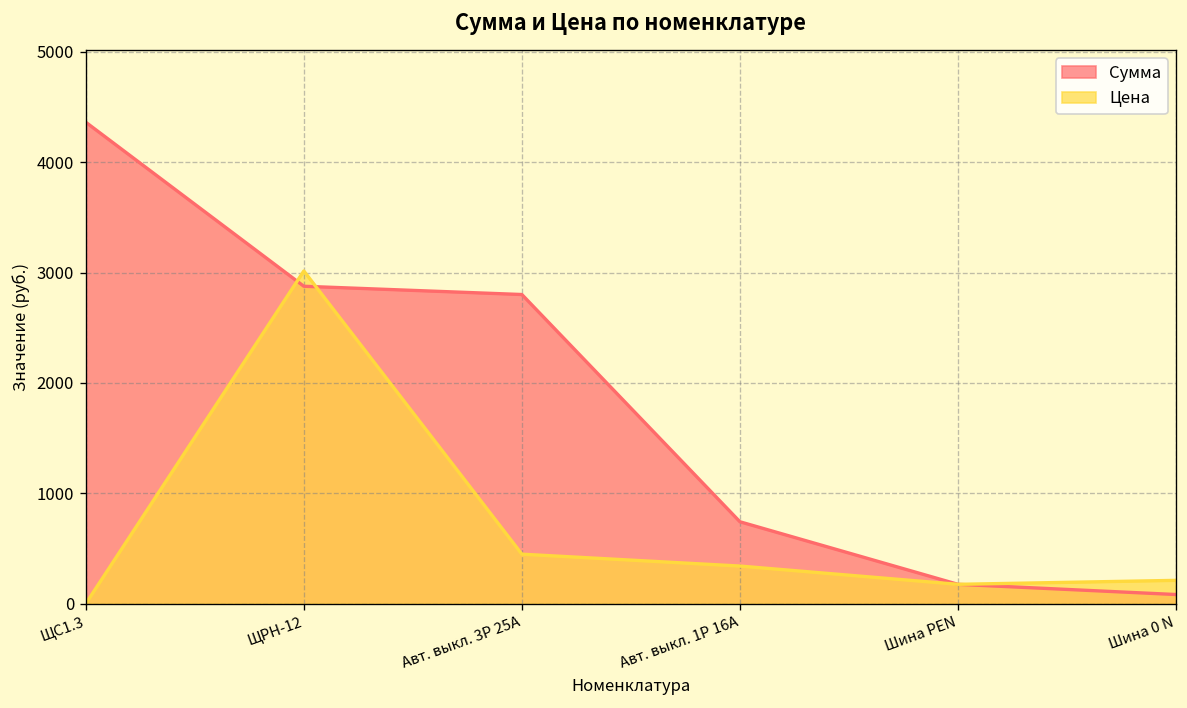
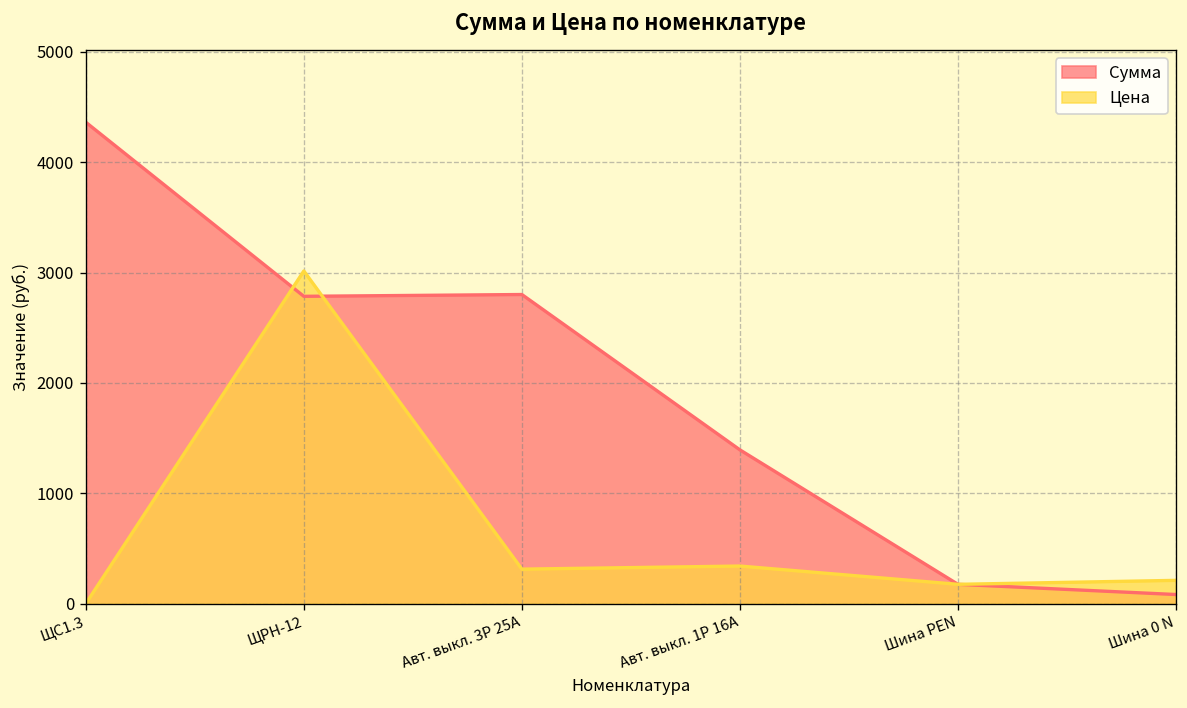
  {
    "Сумма": {
      "ЩС1.3": 4400,
-     "ЩРН-12": 2900,
+     "ЩРН-12": 2800,
      "Авт. выкл. 3P 25А": 2800,
-     "Авт. выкл. 1P 16А": 700,
+     "Авт. выкл. 1P 16А": 1400,
      "Шина 0 N": 100
    },
    "Цена": {
      "ЩС1.3": 0,
      "ЩРН-12": 3000,
-     "Авт. выкл. 3P 25А": 400,
+     "Авт. выкл. 3P 25А": 300,
      "Авт. выкл. 1P 16А": 300,
      "Шина 0 N": 200
    }
  }
